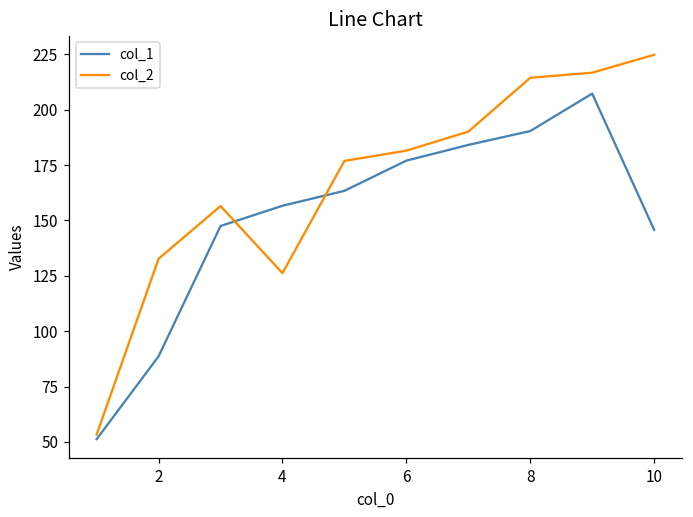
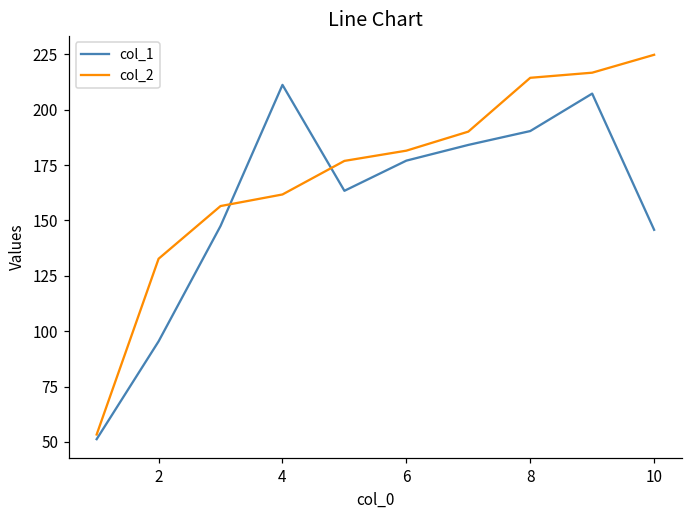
  {
    "col_1": {
-     "2": 89,
-     "4": 157,
+     "2": 95,
+     "4": 211,
      "6": 177,
      "8": 190,
      "10": 146
    },
    "col_2": {
      "2": 133,
-     "4": 126,
+     "4": 162,
      "6": 181,
      "8": 214,
      "10": 225
    }
  }
